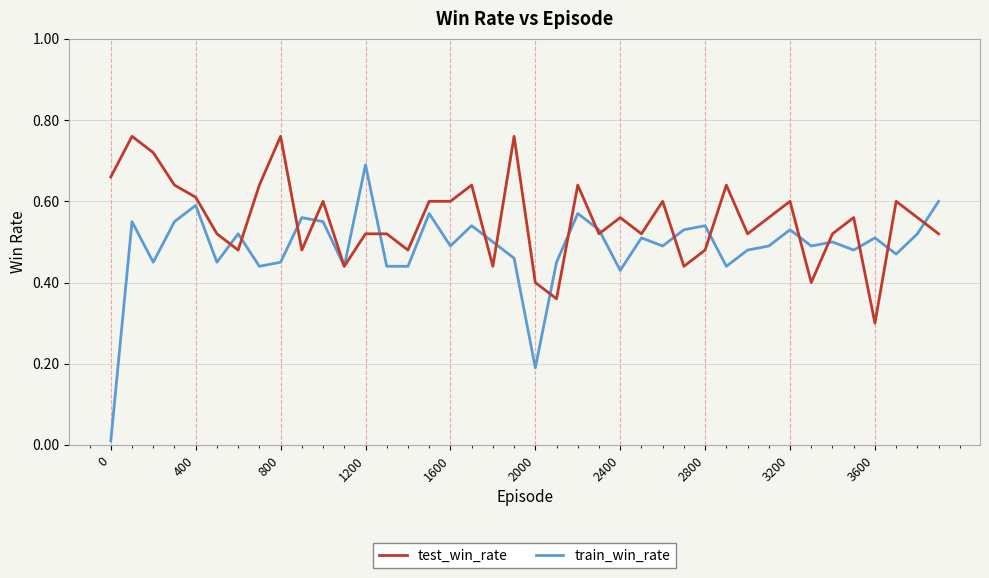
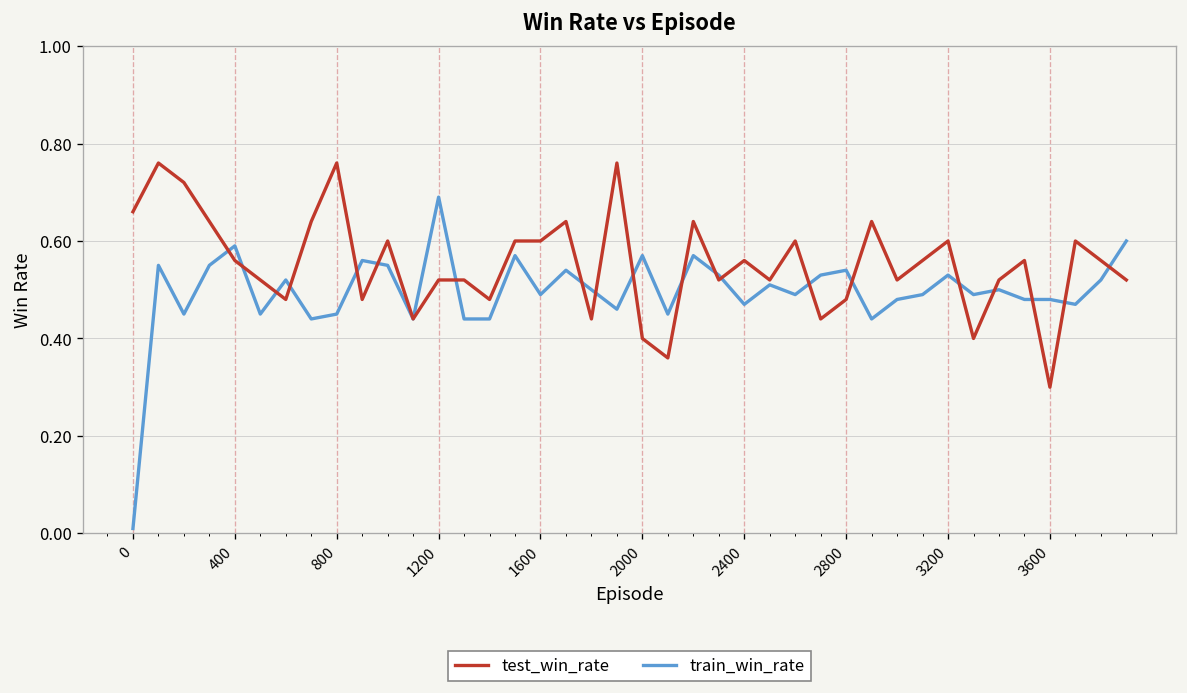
  {
    "test_win_rate": {
      "0": 0.66,
-     "400": 0.61,
+     "400": 0.56,
      "800": 0.76,
      "1200": 0.52,
      "1600": 0.60,
      "2000": 0.40,
      "2400": 0.56,
      "2800": 0.48,
      "3200": 0.60,
      "3600": 0.30
    },
    "train_win_rate": {
      "0": 0.01,
      "400": 0.59,
      "800": 0.45,
      "1200": 0.69,
      "1600": 0.49,
-     "2000": 0.19,
-     "2400": 0.43,
+     "2000": 0.57,
+     "2400": 0.47,
      "2800": 0.54,
      "3200": 0.53,
-     "3600": 0.51
+     "3600": 0.48
    }
  }
